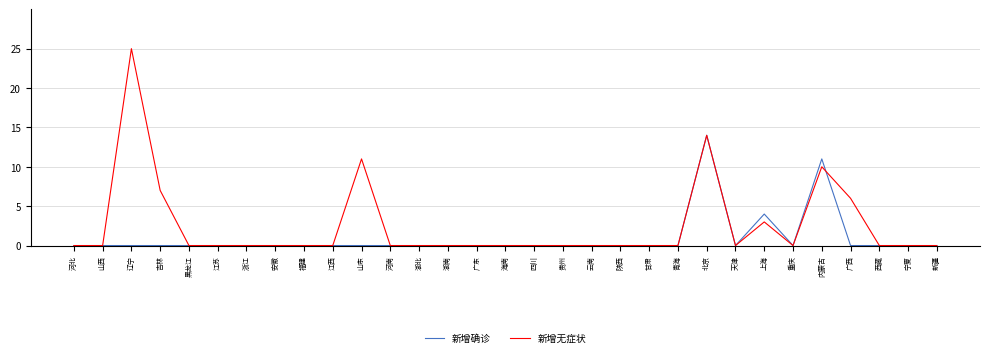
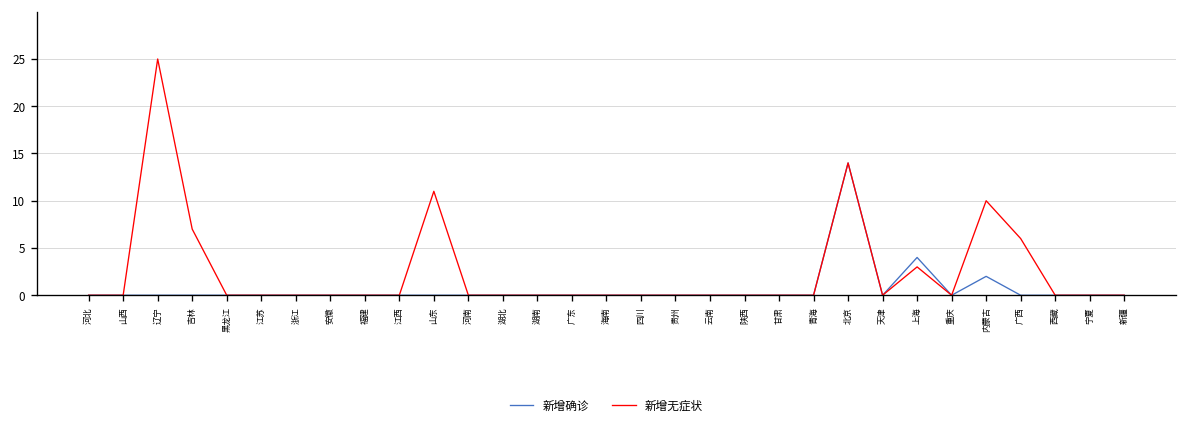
  {
    "新增确诊": {
      "辽宁": 0,
      "吉林": 0,
      "山东": 0,
      "上海": 4,
-     "内蒙古": 11,
+     "内蒙古": 2,
      "广西": 0
    },
    "新增无症状": {
      "辽宁": 25,
      "吉林": 7,
      "山东": 11,
      "上海": 3,
      "内蒙古": 10,
      "广西": 6
    }
  }
